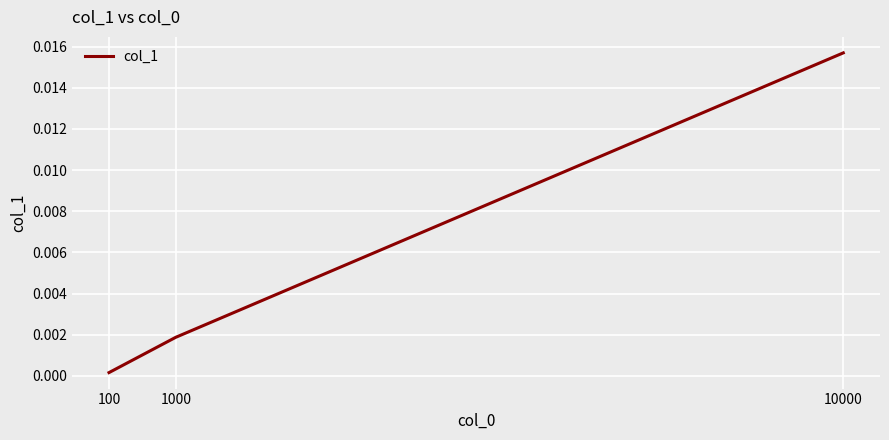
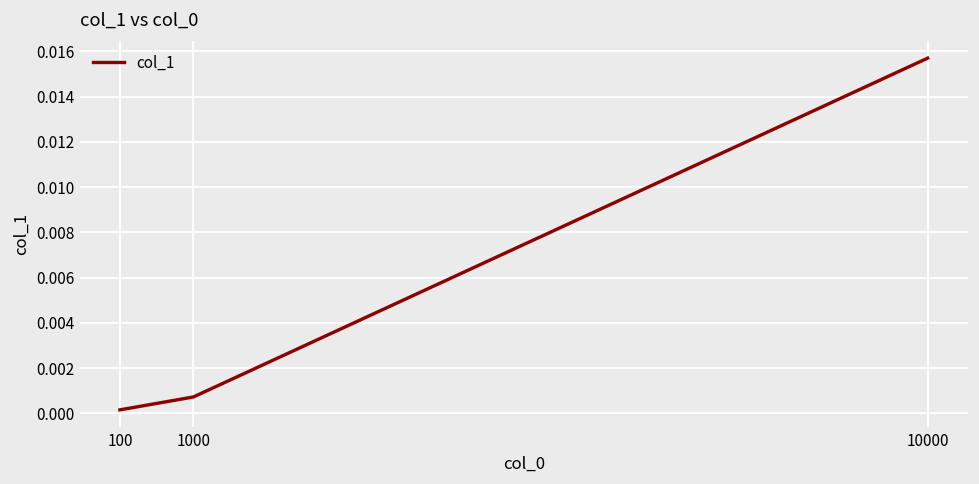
  {
    "100": 0.0002,
-   "1000": 0.0019,
+   "1000": 0.0007,
    "10000": 0.0157
  }
